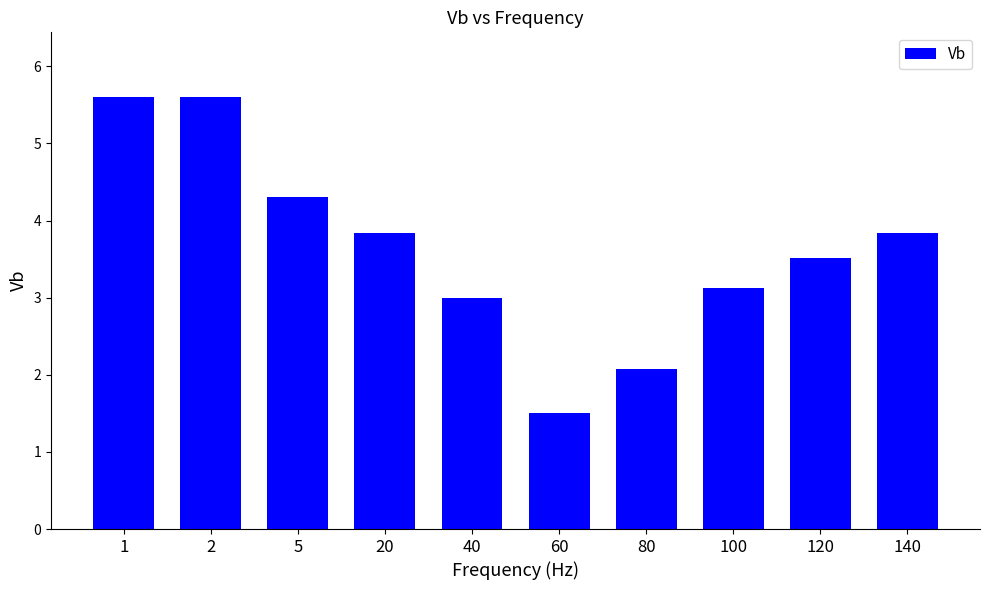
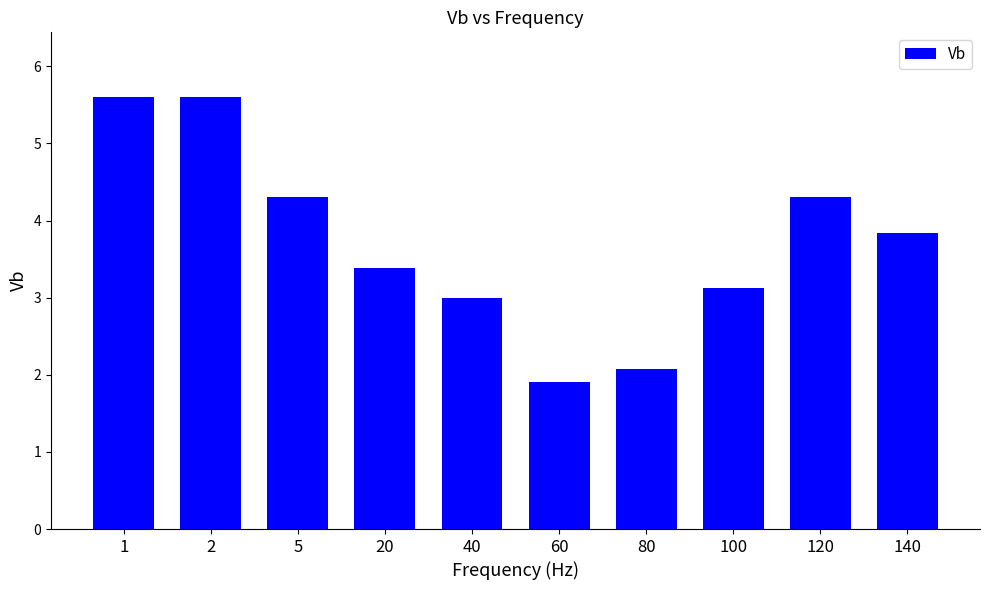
  {
    "1": 5.6,
    "2": 5.6,
    "5": 4.3,
-   "20": 3.8,
+   "20": 3.4,
    "40": 3.0,
-   "60": 1.5,
+   "60": 1.9,
    "80": 2.1,
    "100": 3.1,
-   "120": 3.5,
+   "120": 4.3,
    "140": 3.8
  }
